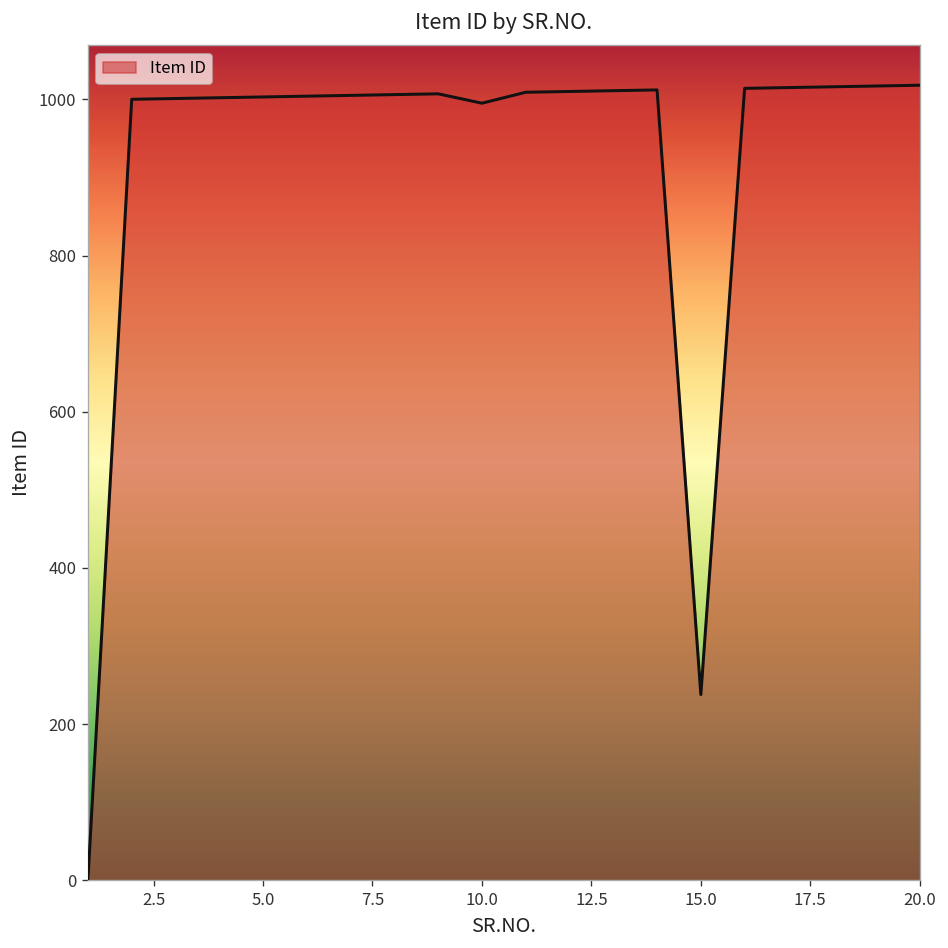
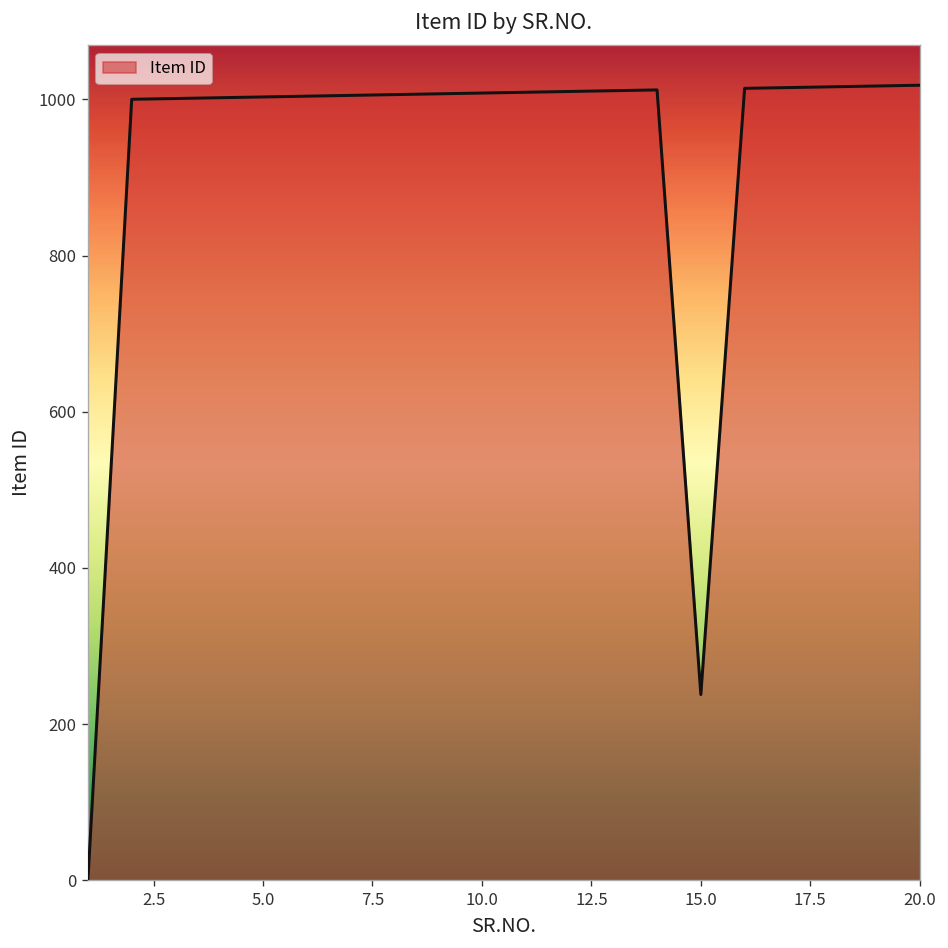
  {
    "5.0": 1000,
-   "10.0": 1000,
+   "10.0": 1010,
    "15.0": 240,
    "20.0": 1020
  }
